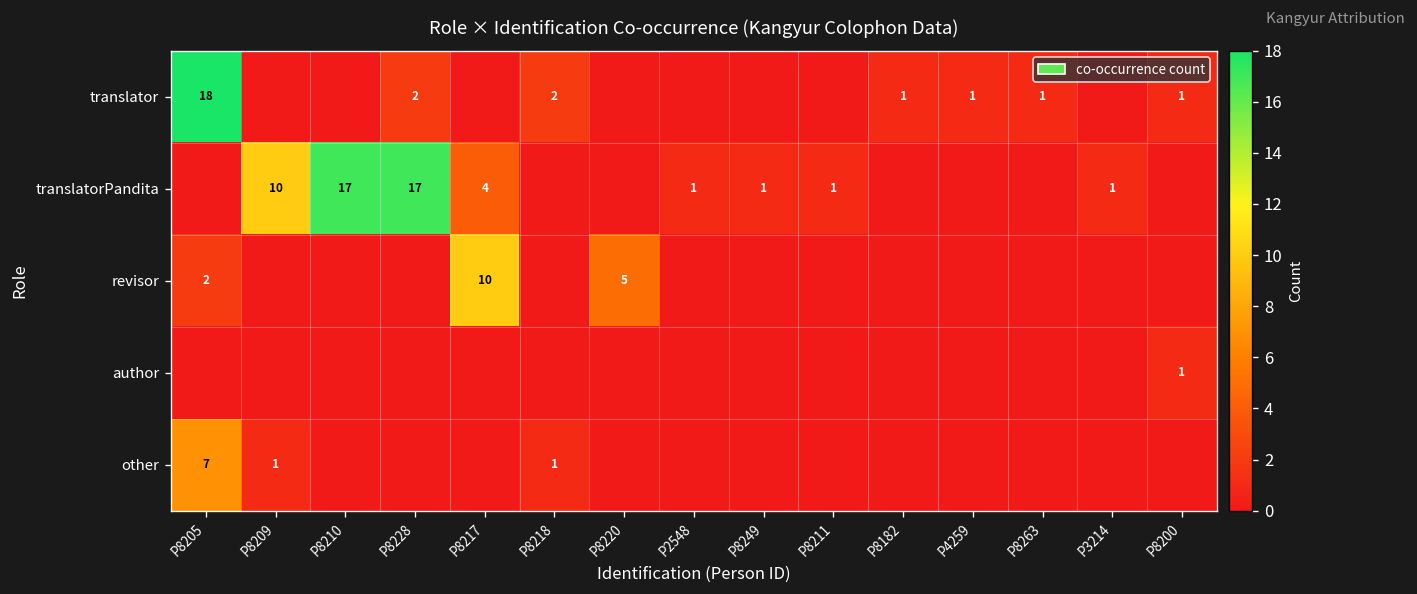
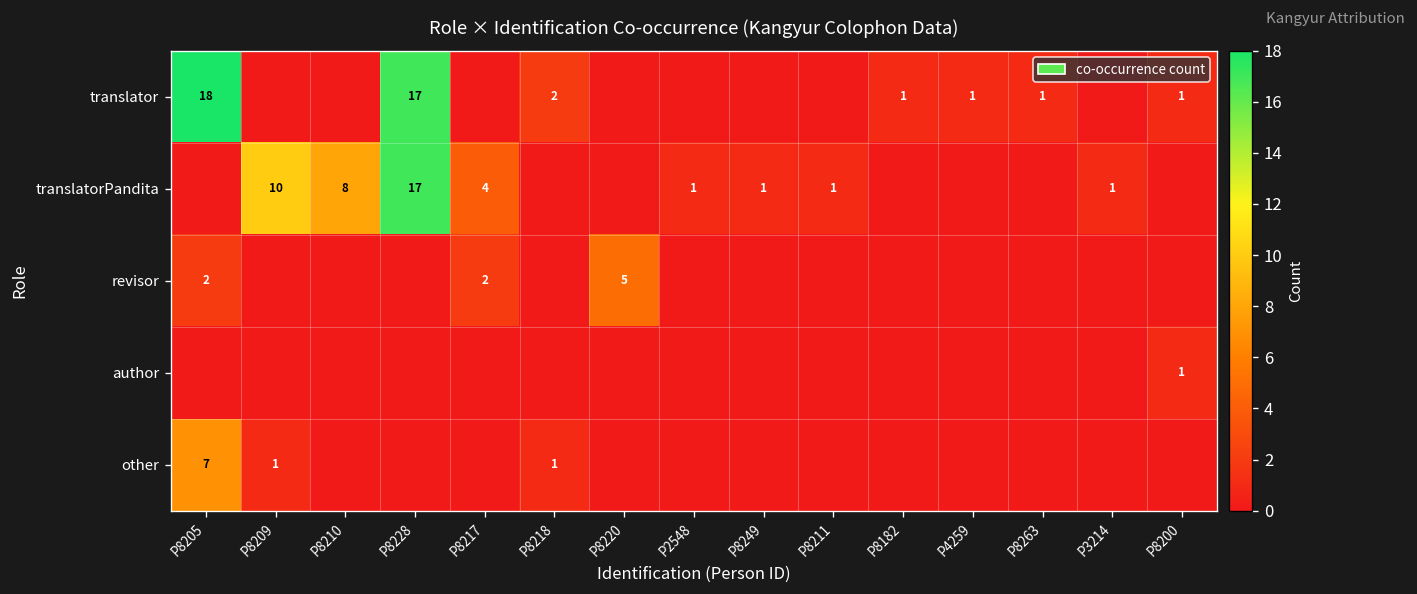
  {
    "translator": {
      "P8205": 18,
-     "P8228": 2,
+     "P8228": 17,
      "P8218": 2,
      "P8182": 1,
      "P4259": 1,
      "P8263": 1,
      "P8200": 1
    },
    "translatorPandita": {
      "P8209": 10,
-     "P8210": 17,
+     "P8210": 8,
      "P8228": 17,
      "P8217": 4,
      "P2548": 1,
      "P8249": 1,
      "P8211": 1,
      "P3214": 1
    },
    "revisor": {
      "P8205": 2,
-     "P8217": 10,
+     "P8217": 2,
      "P8220": 5
    },
    "author": {
      "P8200": 1
    },
    "other": {
      "P8205": 7,
      "P8209": 1,
      "P8218": 1
    }
  }
